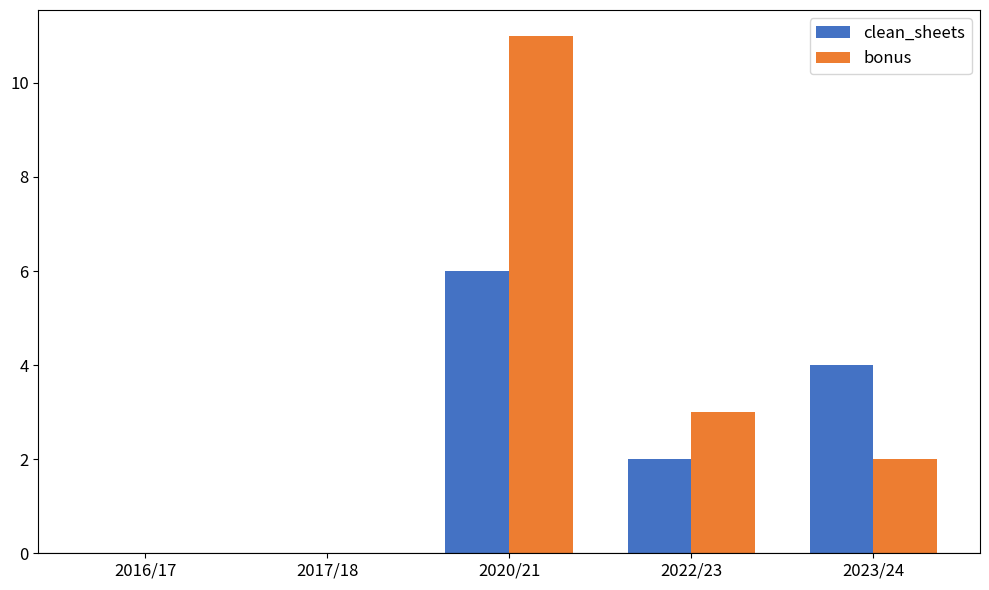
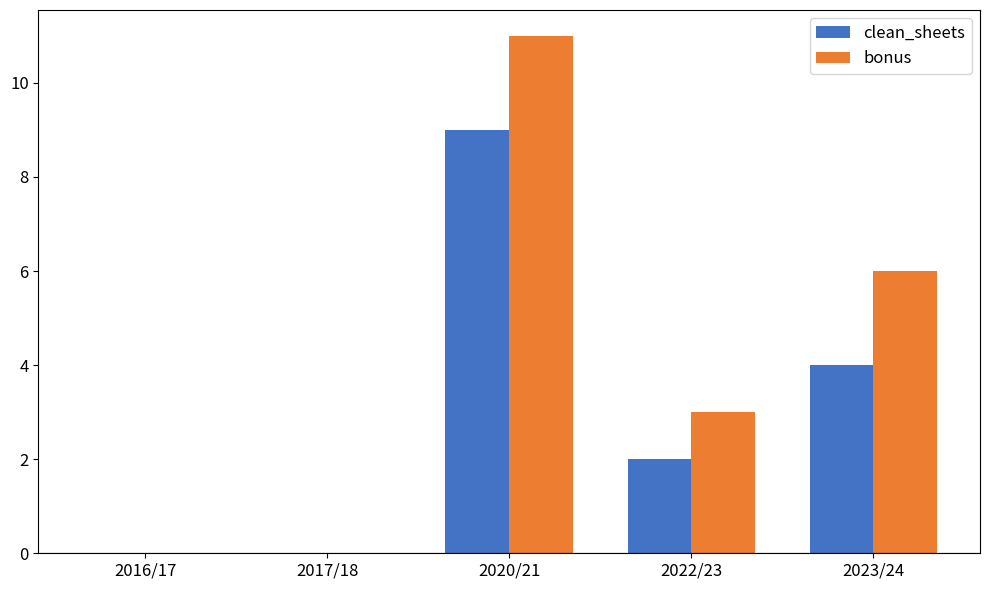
  {
    "clean_sheets": {
      "2016/17": 0,
      "2017/18": 0,
-     "2020/21": 6,
+     "2020/21": 9,
      "2022/23": 2,
      "2023/24": 4
    },
    "bonus": {
      "2016/17": 0,
      "2017/18": 0,
      "2020/21": 11,
      "2022/23": 3,
-     "2023/24": 2
+     "2023/24": 6
    }
  }
